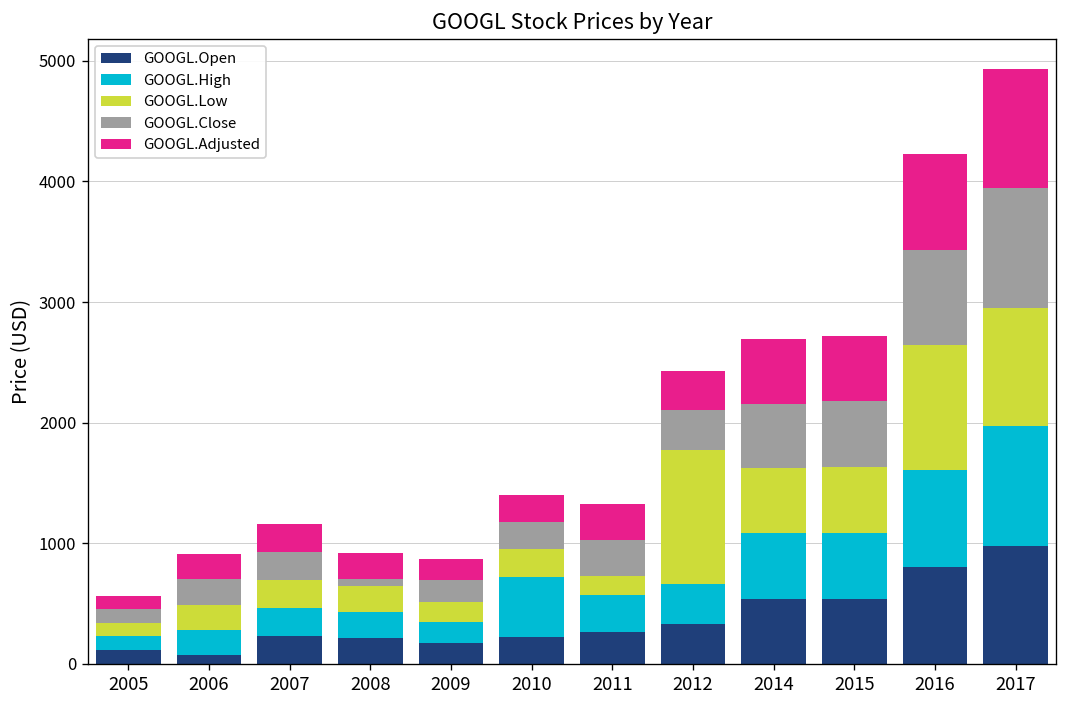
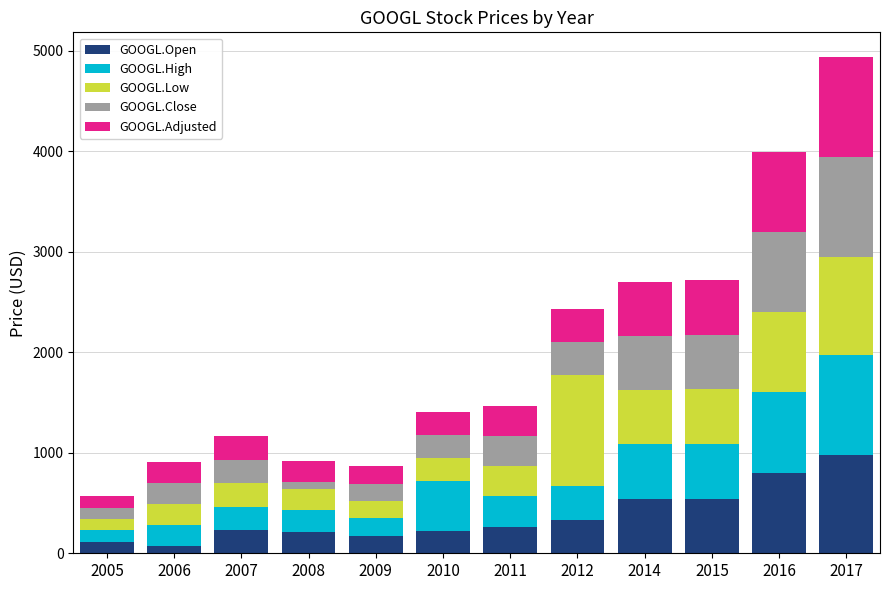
  {
    "GOOGL.Open": {
      "2005": 110,
      "2006": 70,
      "2007": 230,
      "2008": 210,
      "2009": 170,
      "2010": 230,
      "2011": 260,
      "2012": 330,
      "2014": 540,
      "2015": 540,
      "2016": 800,
      "2017": 980
    },
    "GOOGL.High": {
      "2005": 110,
      "2006": 210,
      "2007": 230,
      "2008": 220,
      "2009": 180,
      "2010": 500,
      "2011": 310,
      "2012": 330,
      "2014": 540,
      "2015": 550,
      "2016": 800,
      "2017": 1000
    },
    "GOOGL.Low": {
      "2005": 110,
      "2006": 210,
      "2007": 230,
      "2008": 210,
      "2009": 170,
      "2010": 230,
-     "2011": 160,
+     "2011": 300,
      "2012": 1110,
      "2014": 540,
      "2015": 540,
-     "2016": 1040,
+     "2016": 790,
      "2017": 980
    },
    "GOOGL.Close": {
      "2005": 110,
      "2006": 210,
      "2007": 230,
      "2008": 60,
      "2009": 180,
      "2010": 230,
      "2011": 300,
      "2012": 330,
      "2014": 540,
      "2015": 550,
      "2016": 800,
      "2017": 990
    },
    "GOOGL.Adjusted": {
      "2005": 110,
      "2006": 210,
      "2007": 230,
      "2008": 220,
      "2009": 180,
      "2010": 230,
      "2011": 300,
      "2012": 330,
      "2014": 540,
      "2015": 550,
      "2016": 800,
      "2017": 990
    }
  }
